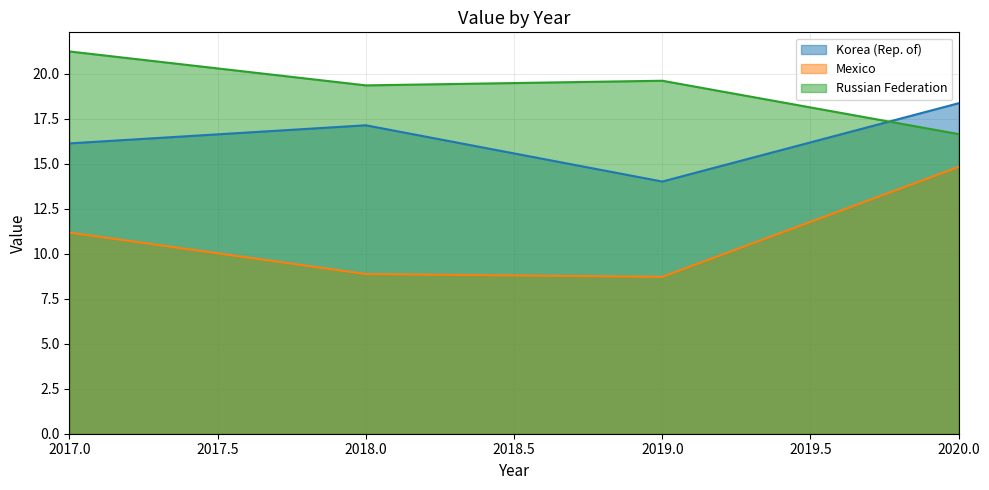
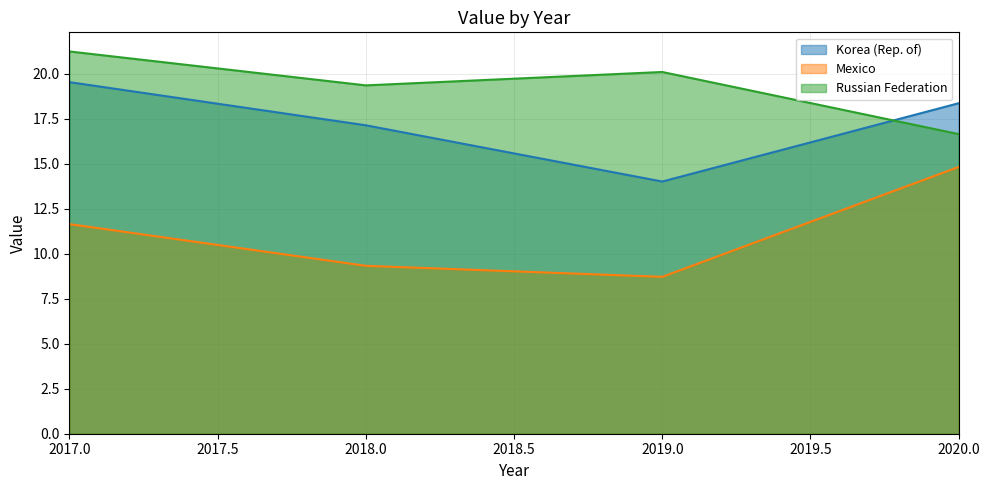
  {
    "Korea (Rep. of)": {
-     "2017.0": 16.1,
+     "2017.0": 19.5,
      "2018.0": 17.1,
      "2019.0": 14.0,
      "2020.0": 18.4
    },
    "Mexico": {
-     "2017.0": 11.2,
-     "2018.0": 8.9,
+     "2017.0": 11.6,
+     "2018.0": 9.3,
      "2019.0": 8.7,
      "2020.0": 14.8
    },
    "Russian Federation": {
      "2017.0": 21.2,
      "2018.0": 19.3,
-     "2019.0": 19.6,
+     "2019.0": 20.1,
      "2020.0": 16.6
    }
  }
